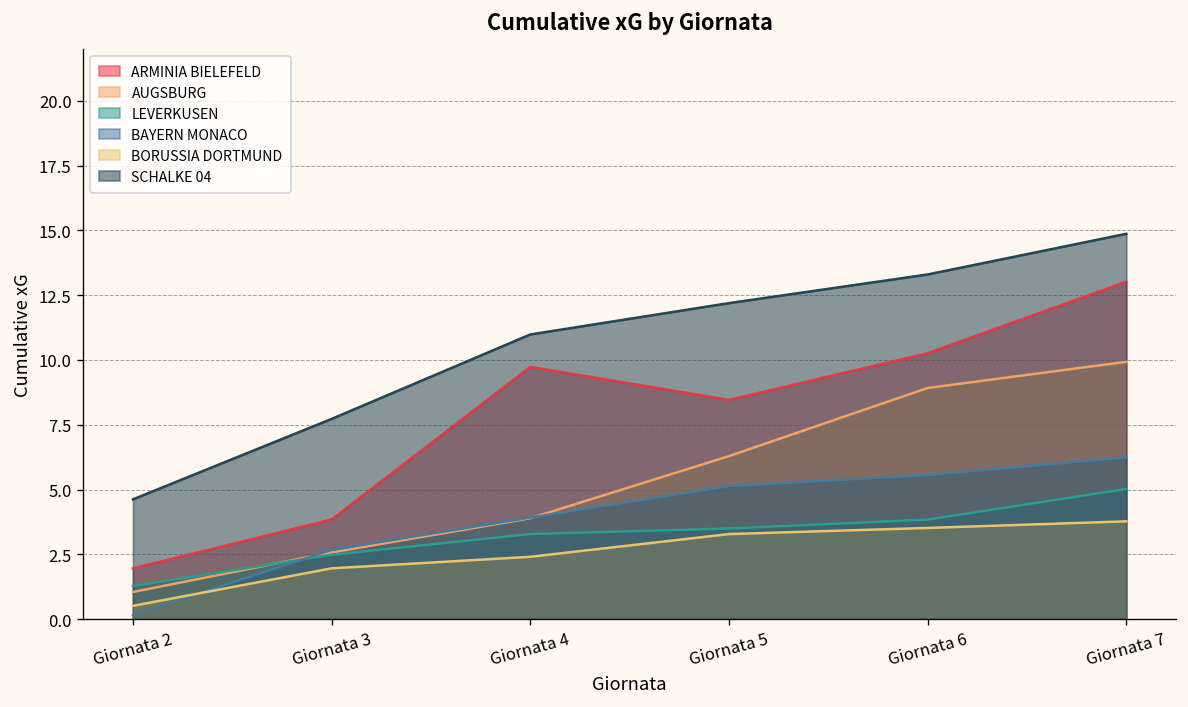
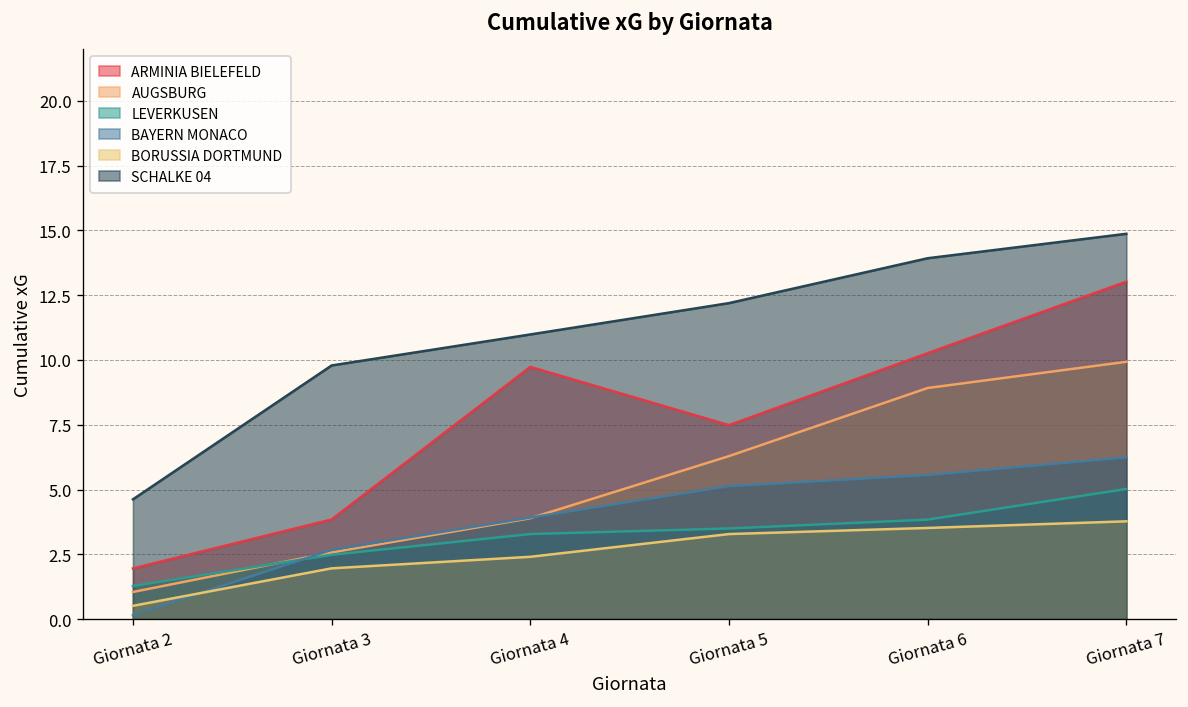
  {
    "ARMINIA BIELEFELD": {
      "Giornata 2": 2.0,
      "Giornata 3": 3.8,
      "Giornata 4": 9.7,
-     "Giornata 5": 8.5,
+     "Giornata 5": 7.5,
      "Giornata 6": 10.3,
      "Giornata 7": 13.0
    },
    "SCHALKE 04": {
      "Giornata 2": 4.6,
-     "Giornata 3": 7.7,
+     "Giornata 3": 9.8,
      "Giornata 4": 11.0,
      "Giornata 5": 12.2,
-     "Giornata 6": 13.3,
+     "Giornata 6": 13.9,
      "Giornata 7": 14.9
    }
  }
